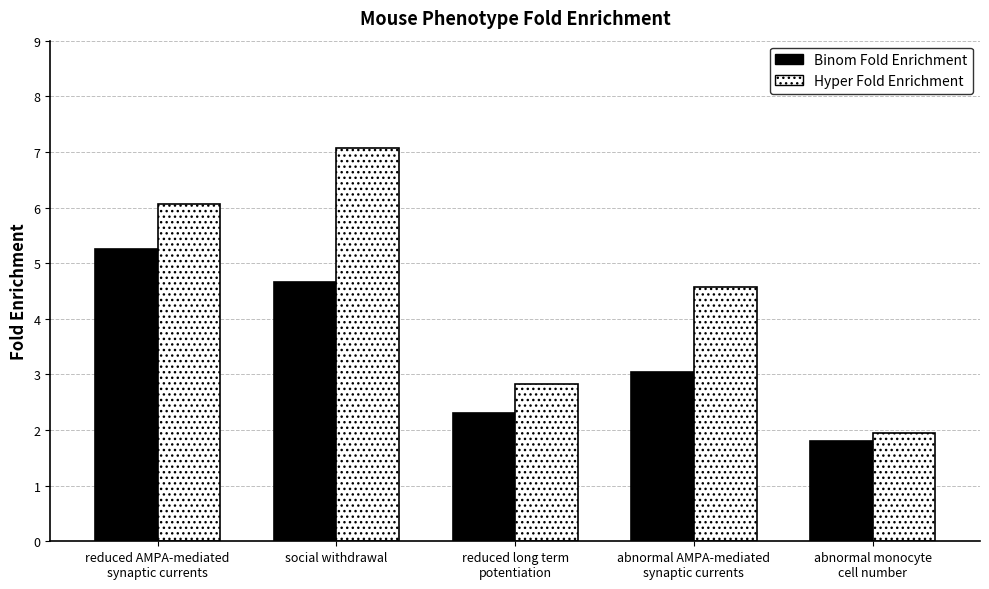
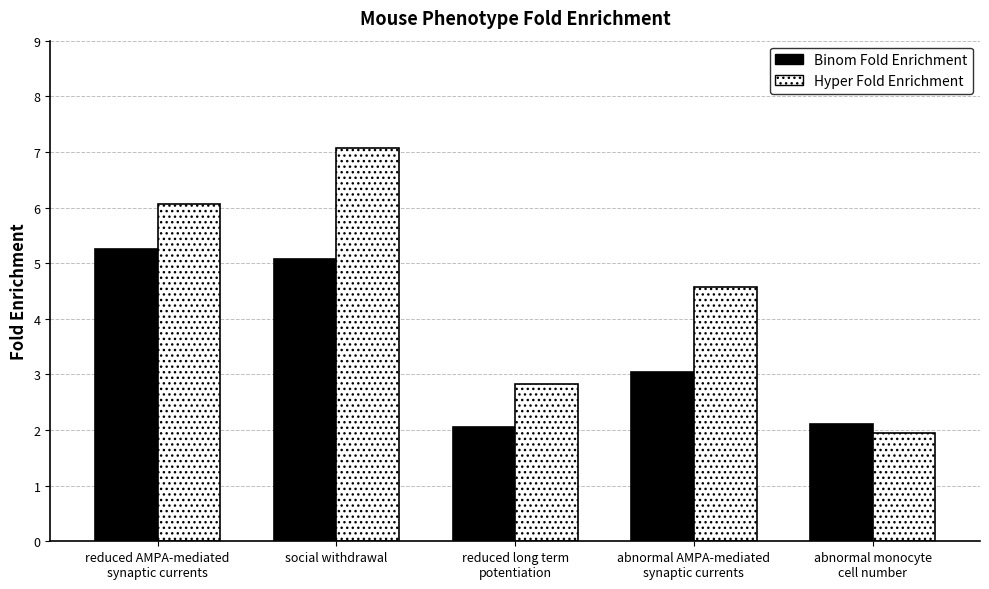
  {
    "Binom Fold Enrichment": {
      "reduced AMPA-mediated synaptic currents": 5.2,
-     "social withdrawal": 4.7,
-     "reduced long term potentiation": 2.3,
+     "social withdrawal": 5.1,
+     "reduced long term potentiation": 2.1,
      "abnormal AMPA-mediated synaptic currents": 3.0,
-     "abnormal monocyte cell number": 1.8
+     "abnormal monocyte cell number": 2.1
    },
    "Hyper Fold Enrichment": {
      "reduced AMPA-mediated synaptic currents": 6.1,
      "social withdrawal": 7.1,
      "reduced long term potentiation": 2.8,
      "abnormal AMPA-mediated synaptic currents": 4.6,
      "abnormal monocyte cell number": 1.9
    }
  }
